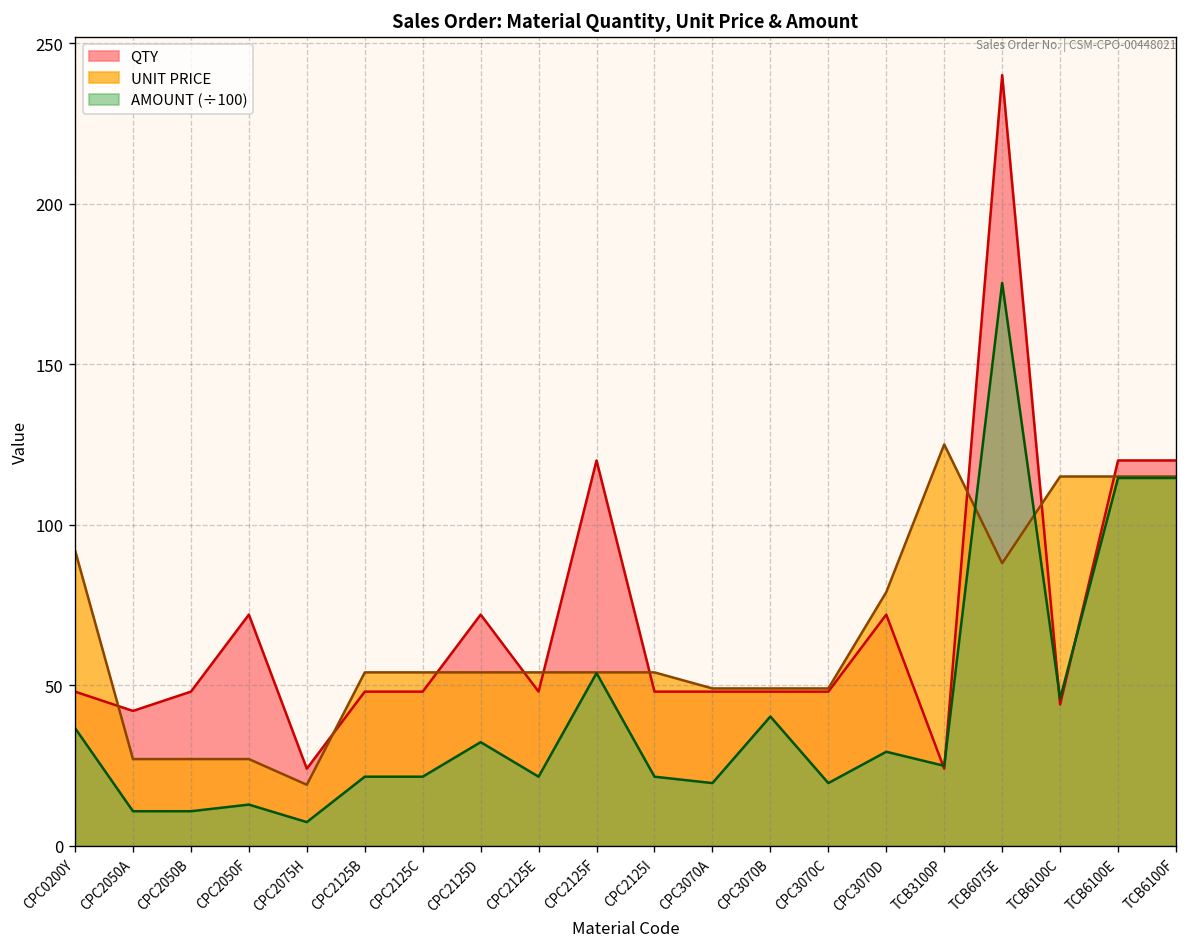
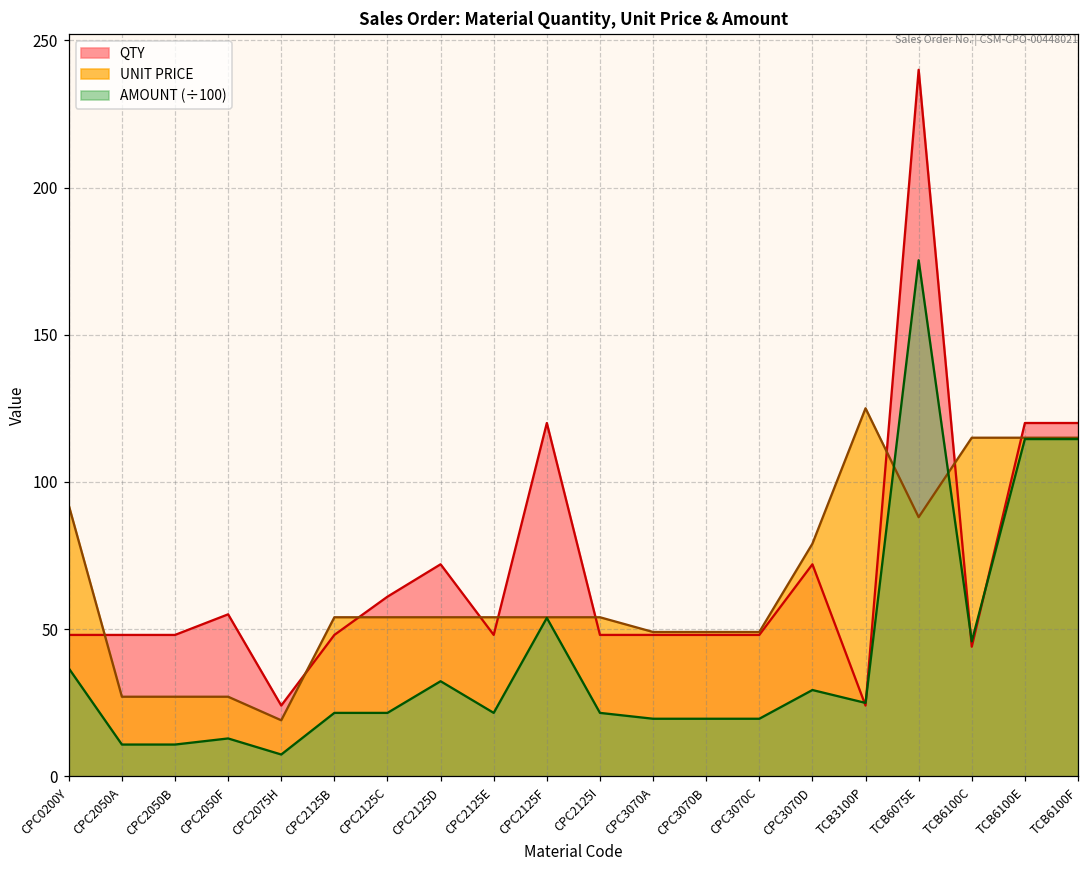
  {
    "QTY": {
      "CPC0200Y": 48,
-     "CPC2050A": 42,
+     "CPC2050A": 48,
      "CPC2050B": 48,
-     "CPC2050F": 72,
+     "CPC2050F": 55,
      "CPC2075H": 24,
      "CPC2125B": 48,
-     "CPC2125C": 48,
+     "CPC2125C": 61,
      "CPC2125D": 72,
      "CPC2125E": 48,
      "CPC2125F": 120,
      "CPC2125I": 48,
      "CPC3070A": 48,
      "CPC3070B": 48,
      "CPC3070C": 48,
      "CPC3070D": 72,
      "TCB6075E": 240,
      "TCB6100C": 44,
      "TCB6100E": 120,
      "TCB6100F": 120
    },
    "UNIT PRICE": {
      "CPC0200Y": 92,
      "CPC2050A": 27,
      "CPC2050B": 27,
      "CPC2050F": 27,
      "CPC2075H": 19,
      "CPC2125B": 54,
      "CPC2125C": 54,
      "CPC2125D": 54,
      "CPC2125E": 54,
      "CPC2125I": 54,
      "CPC3070A": 49,
      "CPC3070B": 49,
      "CPC3070C": 49,
      "CPC3070D": 79,
      "TCB3100P": 125,
      "TCB6075E": 88,
      "TCB6100C": 115
    },
    "AMOUNT (÷100)": {
      "CPC0200Y": 37,
      "CPC2050A": 11,
      "CPC2050B": 11,
      "CPC2050F": 13,
      "CPC2075H": 7,
      "CPC2125B": 22,
      "CPC2125C": 22,
      "CPC2125D": 32,
      "CPC2125E": 22,
      "CPC2125I": 22,
      "CPC3070A": 20,
-     "CPC3070B": 40,
+     "CPC3070B": 20,
      "CPC3070C": 20,
      "CPC3070D": 29,
      "TCB6075E": 175,
      "TCB6100C": 46
    }
  }
